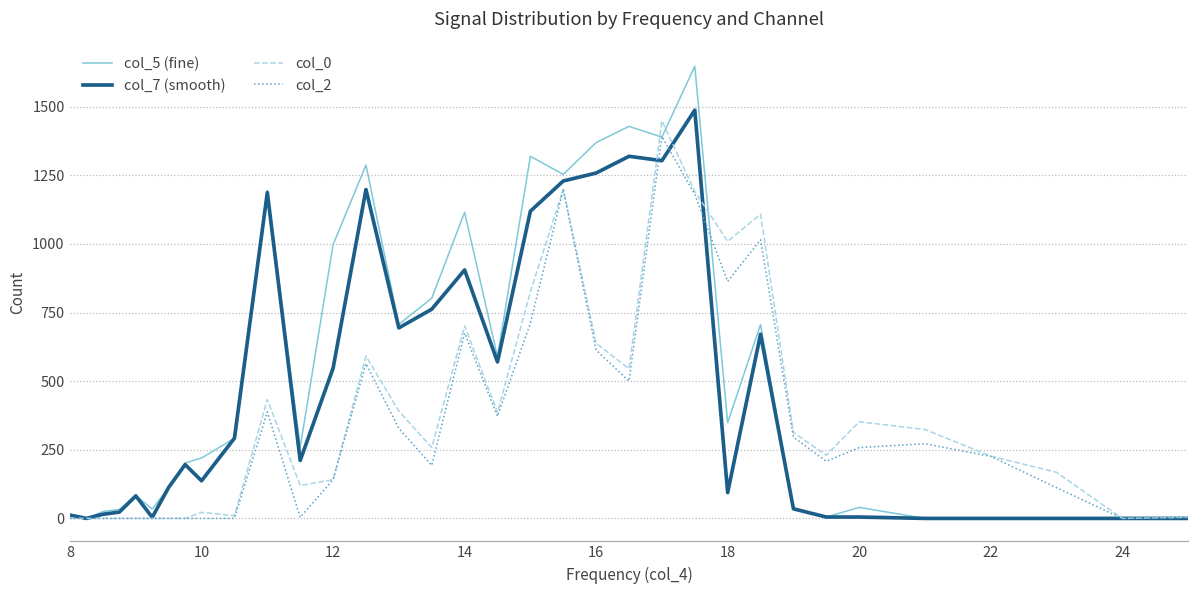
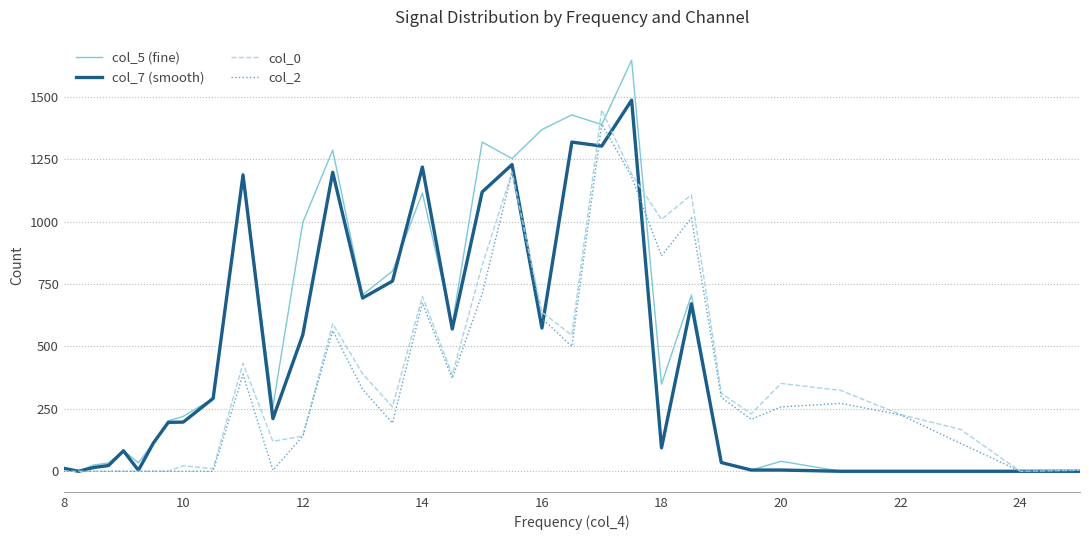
  {
    "col_7 (smooth)": {
-     "10": 140,
+     "10": 200,
      "12": 550,
-     "14": 910,
-     "16": 1260,
+     "14": 1220,
+     "16": 570,
      "18": 90,
      "20": 10
    }
  }
